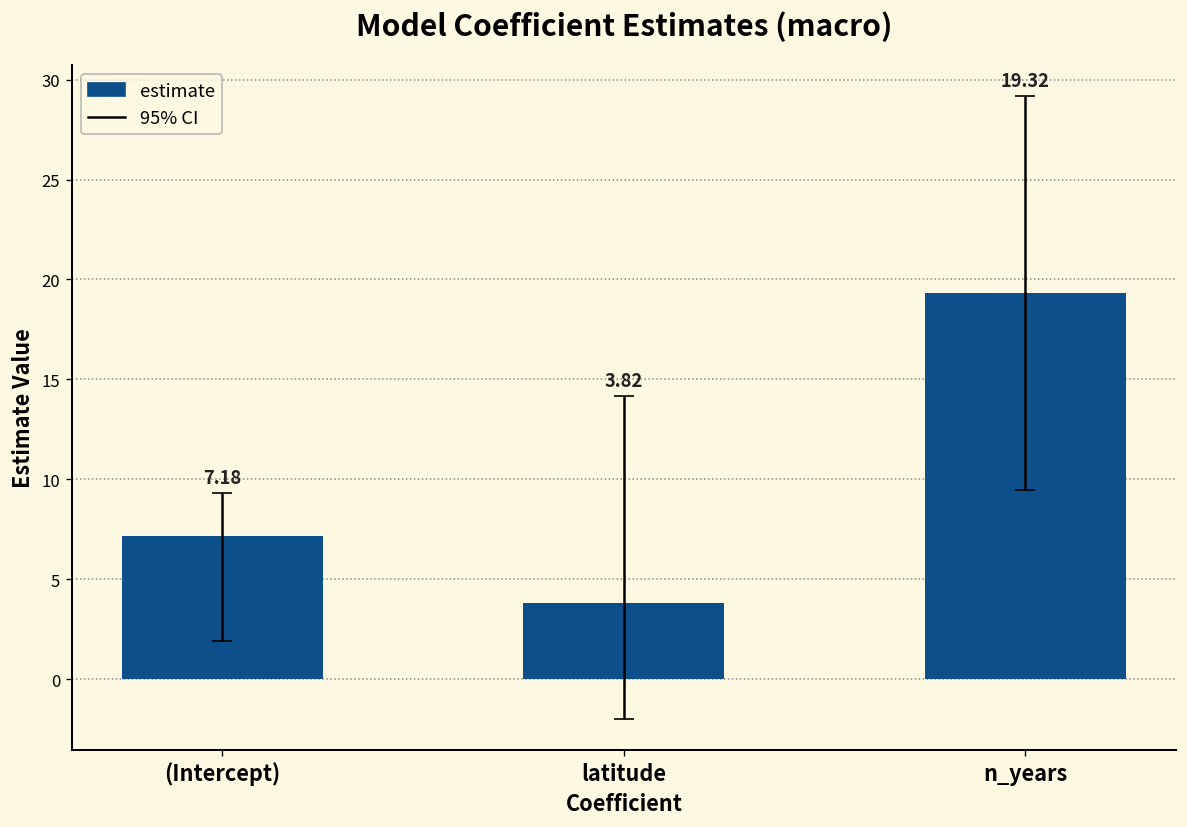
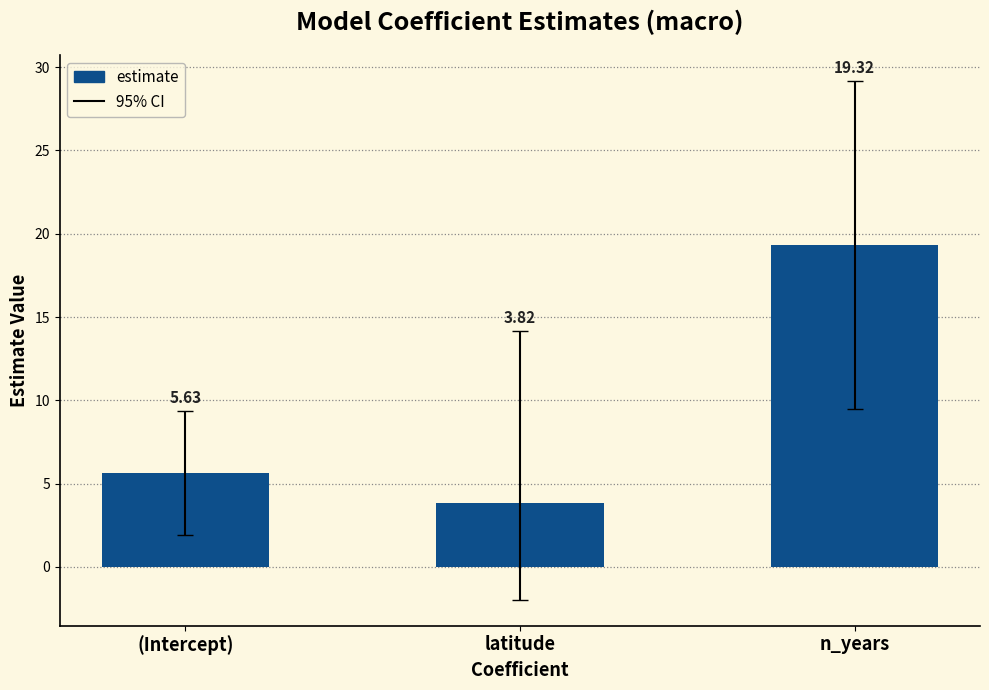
  {
    "estimate": {
-     "(Intercept)": 7.18
+     "(Intercept)": 5.63
    }
  }
